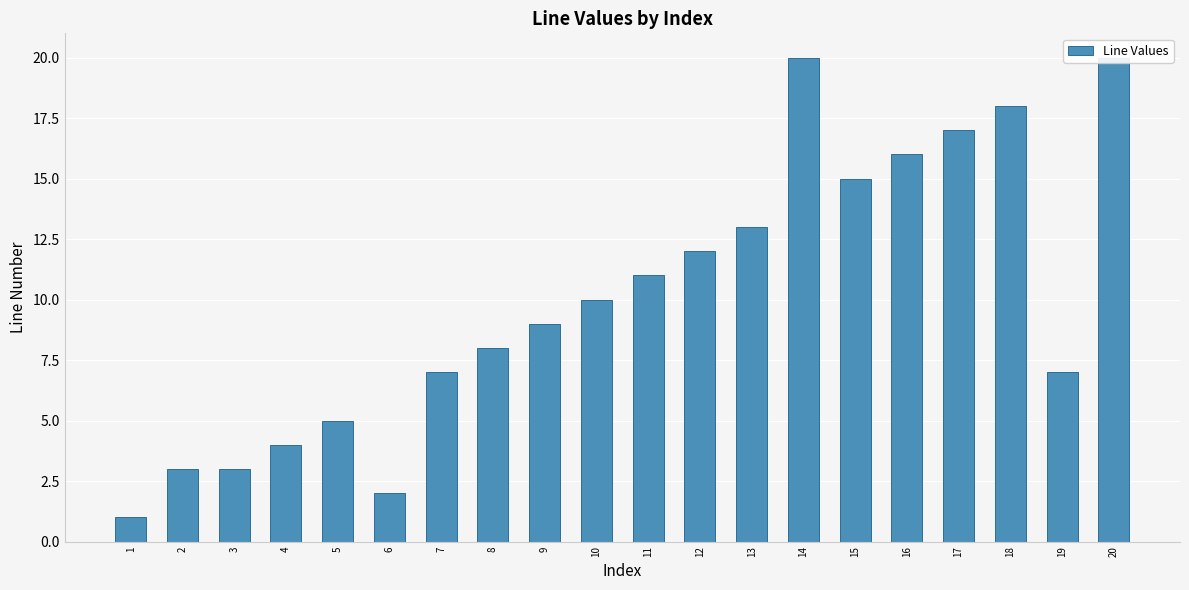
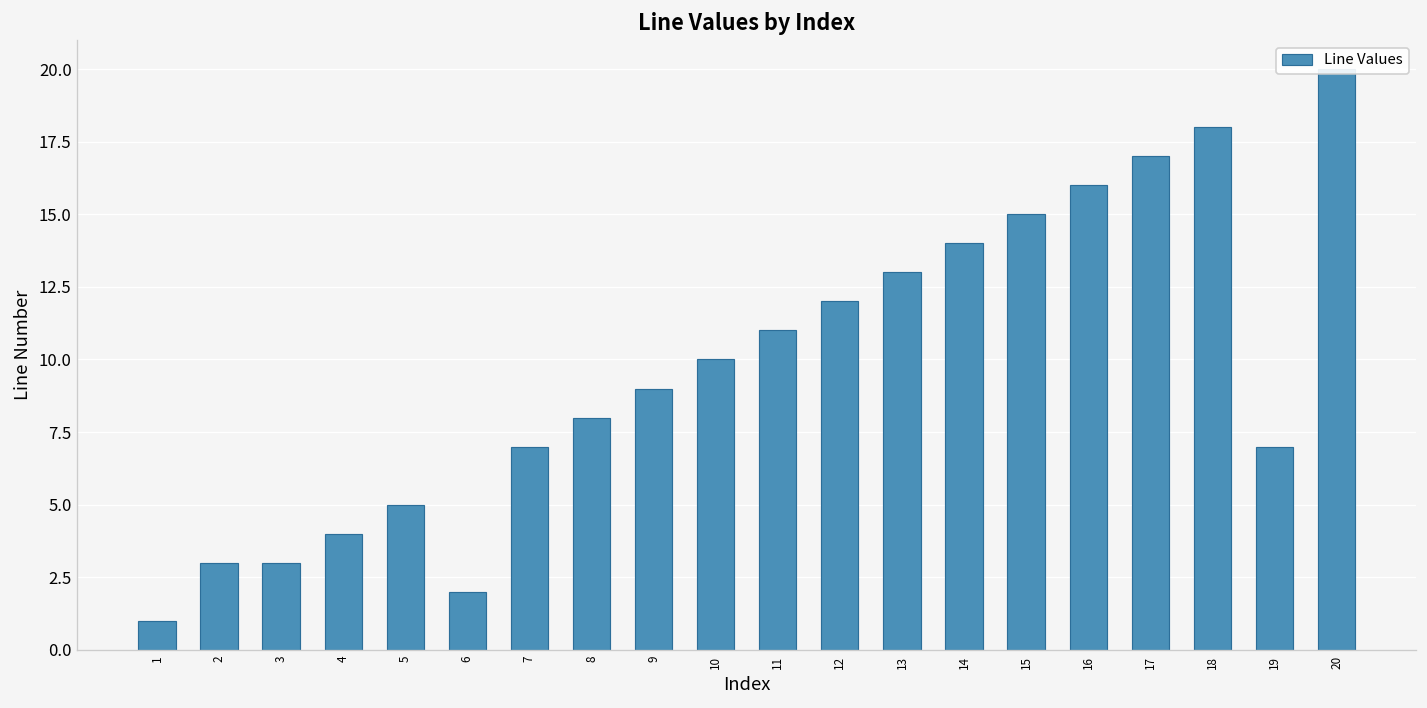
  {
    "1": 1,
    "2": 3,
    "3": 3,
    "4": 4,
    "5": 5,
    "6": 2,
    "7": 7,
    "8": 8,
    "9": 9,
    "10": 10,
    "11": 11,
    "12": 12,
    "13": 13,
-   "14": 20,
+   "14": 14,
    "15": 15,
    "16": 16,
    "17": 17,
    "18": 18,
    "19": 7
  }
